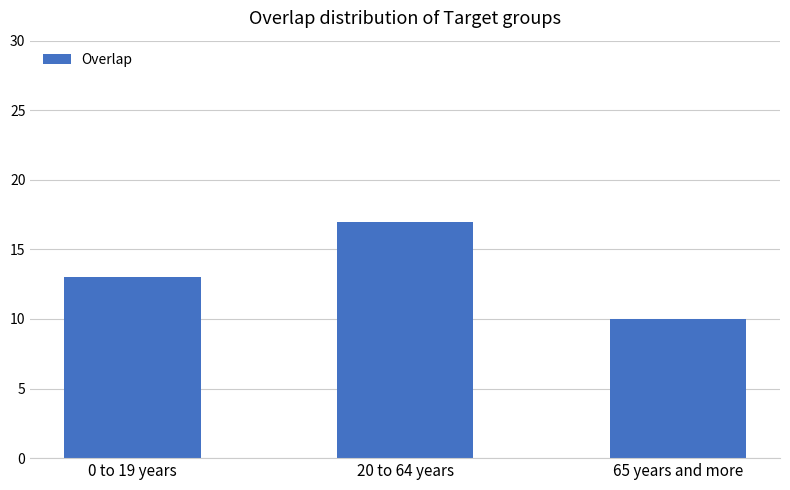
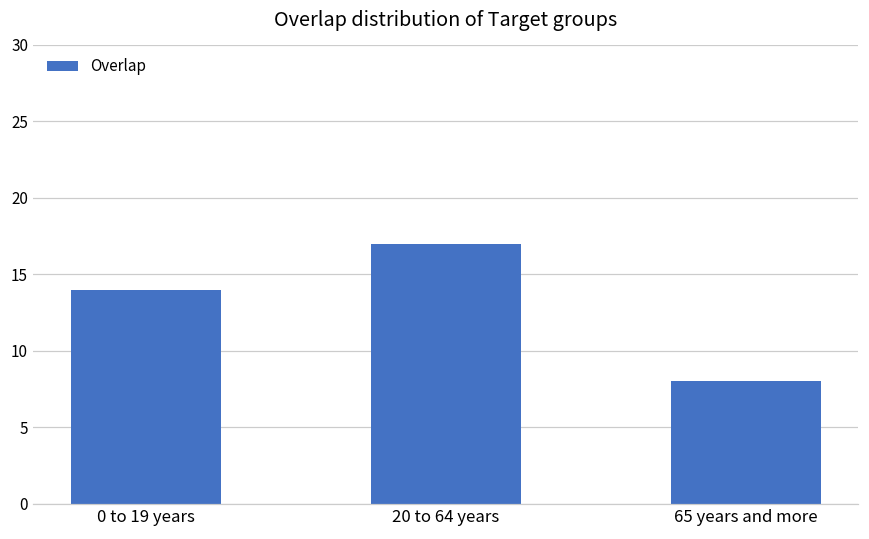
  {
-   "0 to 19 years": 13,
+   "0 to 19 years": 14,
    "20 to 64 years": 17,
-   "65 years and more": 10
+   "65 years and more": 8
  }
